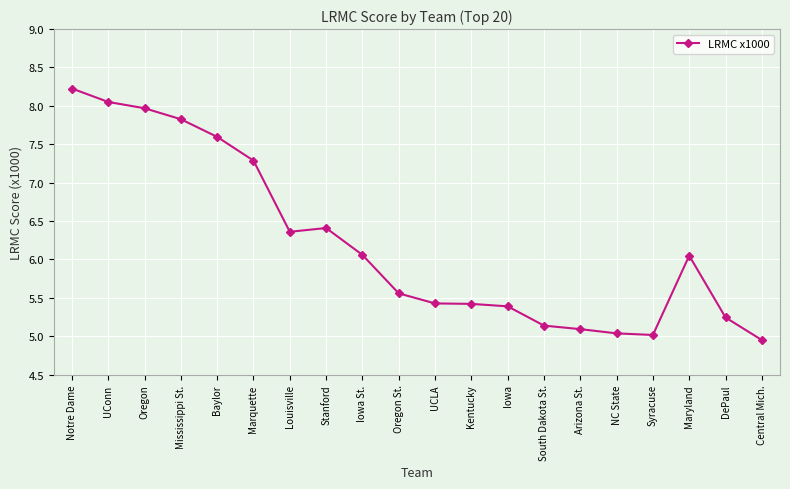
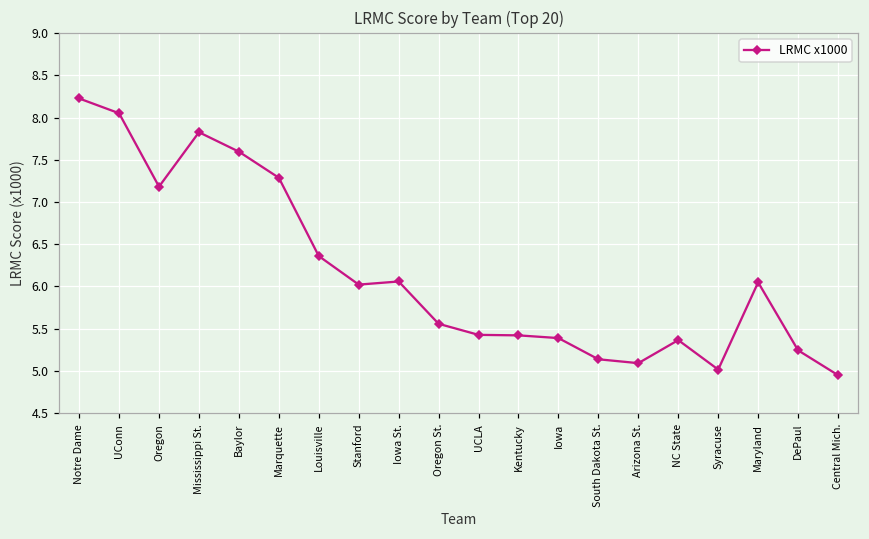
  {
    "Notre Dame": 8.2,
    "UConn": 8.1,
-   "Oregon": 8.0,
+   "Oregon": 7.2,
    "Mississippi St.": 7.8,
    "Baylor": 7.6,
    "Marquette": 7.3,
    "Louisville": 6.4,
-   "Stanford": 6.4,
+   "Stanford": 6.0,
    "Iowa St.": 6.1,
    "Oregon St.": 5.6,
    "UCLA": 5.4,
    "Kentucky": 5.4,
    "Iowa": 5.4,
    "South Dakota St.": 5.1,
    "Arizona St.": 5.1,
-   "NC State": 5.0,
+   "NC State": 5.4,
    "Syracuse": 5.0,
    "Maryland": 6.0,
    "DePaul": 5.2,
    "Central Mich.": 5.0
  }
